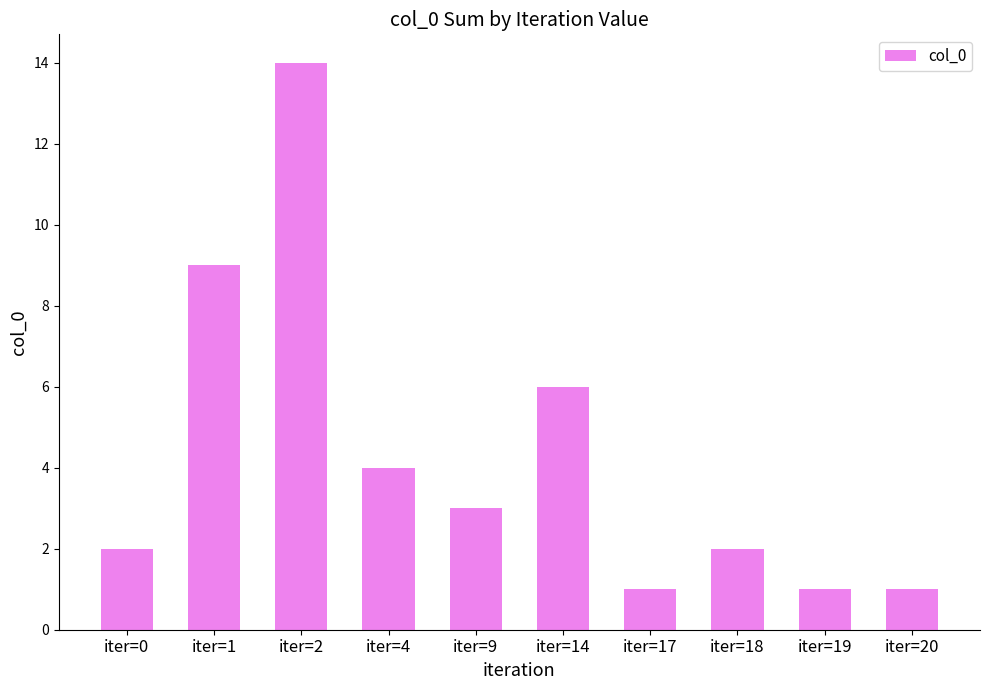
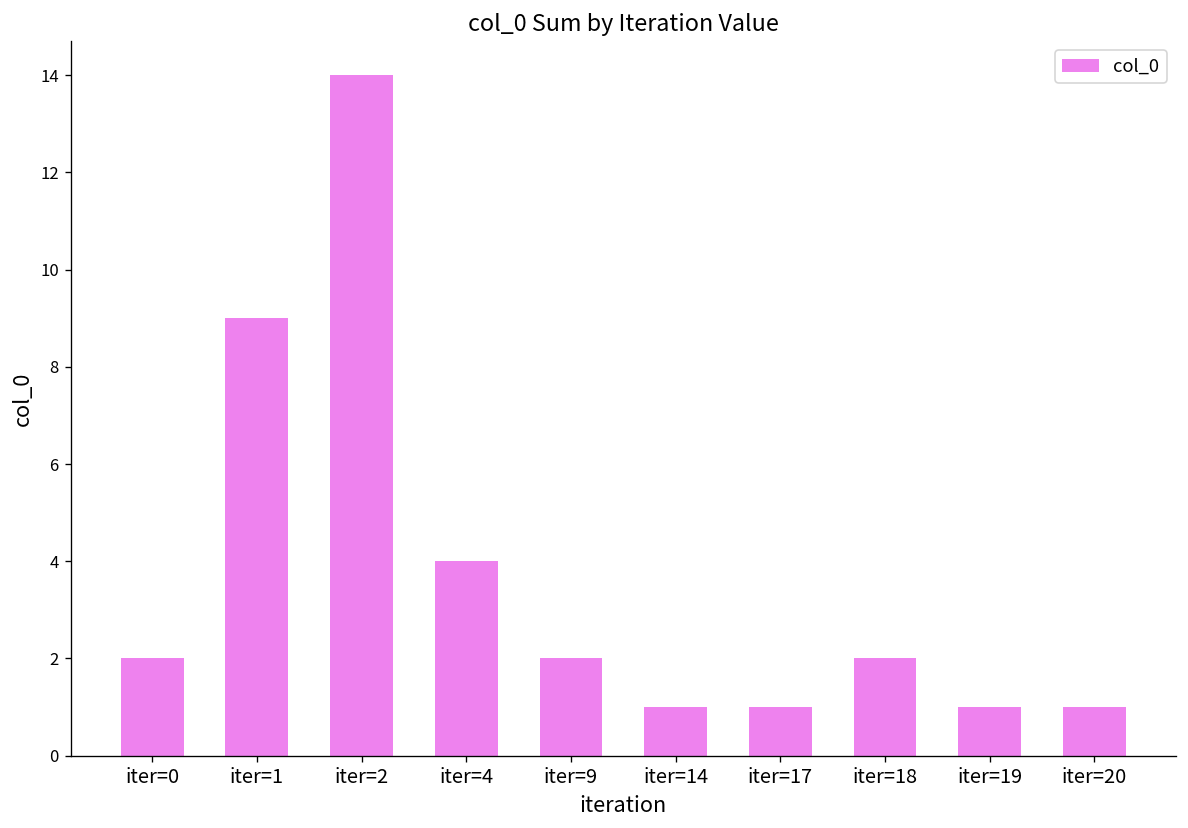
  {
    "iter=0": 2,
    "iter=1": 9,
    "iter=2": 14,
    "iter=4": 4,
-   "iter=9": 3,
-   "iter=14": 6,
+   "iter=9": 2,
+   "iter=14": 1,
    "iter=17": 1,
    "iter=18": 2,
    "iter=19": 1,
    "iter=20": 1
  }
